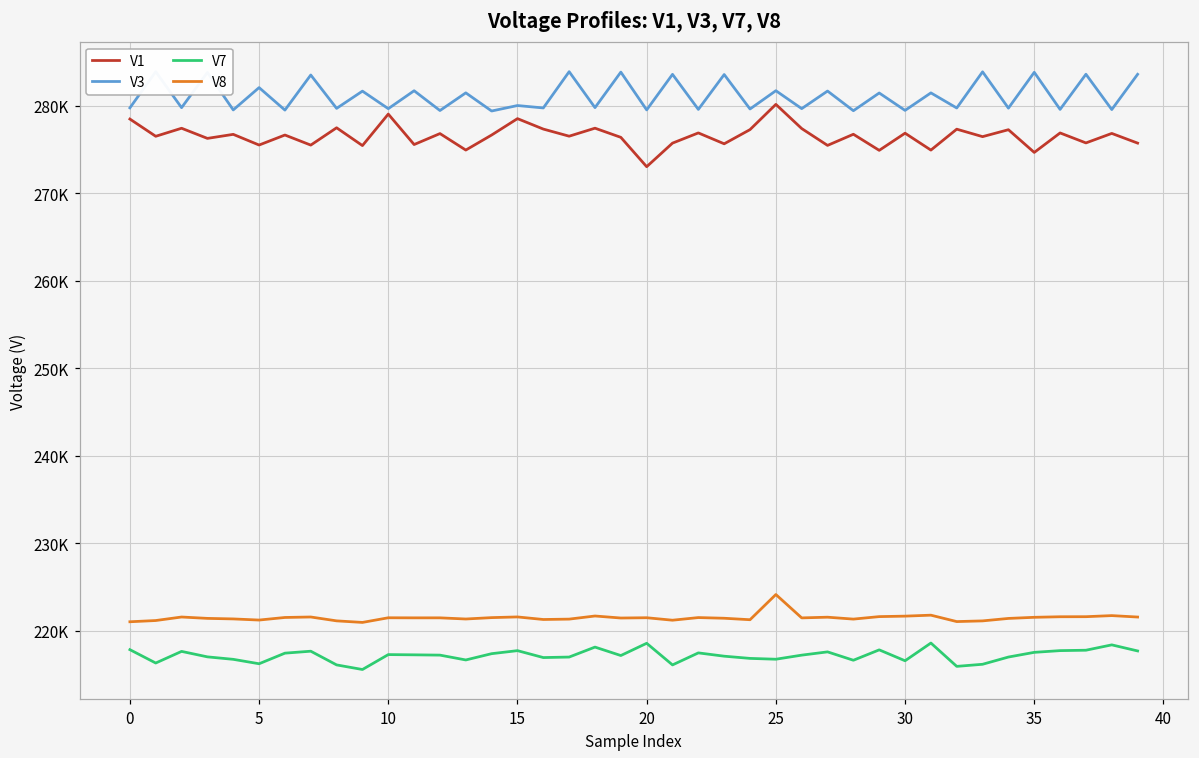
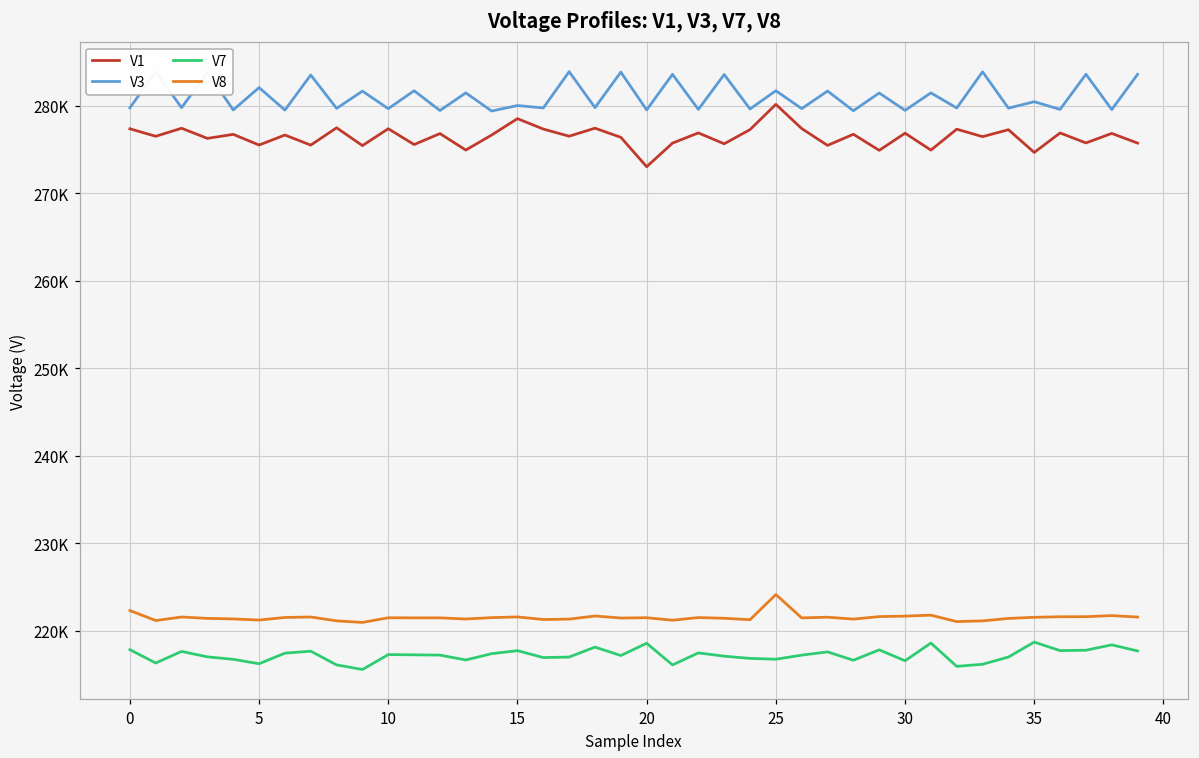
  {
    "V1": {
-     "0": 278000,
+     "0": 277000,
      "5": 275000,
-     "10": 279000,
+     "10": 277000,
      "15": 279000,
      "20": 273000,
      "25": 280000,
      "30": 277000,
      "35": 275000
    },
    "V3": {
      "0": 280000,
      "5": 282000,
      "10": 280000,
      "15": 280000,
      "20": 280000,
      "25": 282000,
      "30": 279000,
-     "35": 284000
+     "35": 280000
    },
    "V7": {
      "0": 218000,
      "5": 216000,
      "10": 217000,
      "15": 218000,
      "20": 219000,
      "25": 217000,
      "30": 217000,
-     "35": 218000
+     "35": 219000
    },
    "V8": {
-     "0": 221000,
+     "0": 222000,
      "5": 221000,
      "10": 221000,
      "15": 222000,
      "20": 221000,
      "25": 224000,
      "30": 222000,
      "35": 222000
    }
  }
